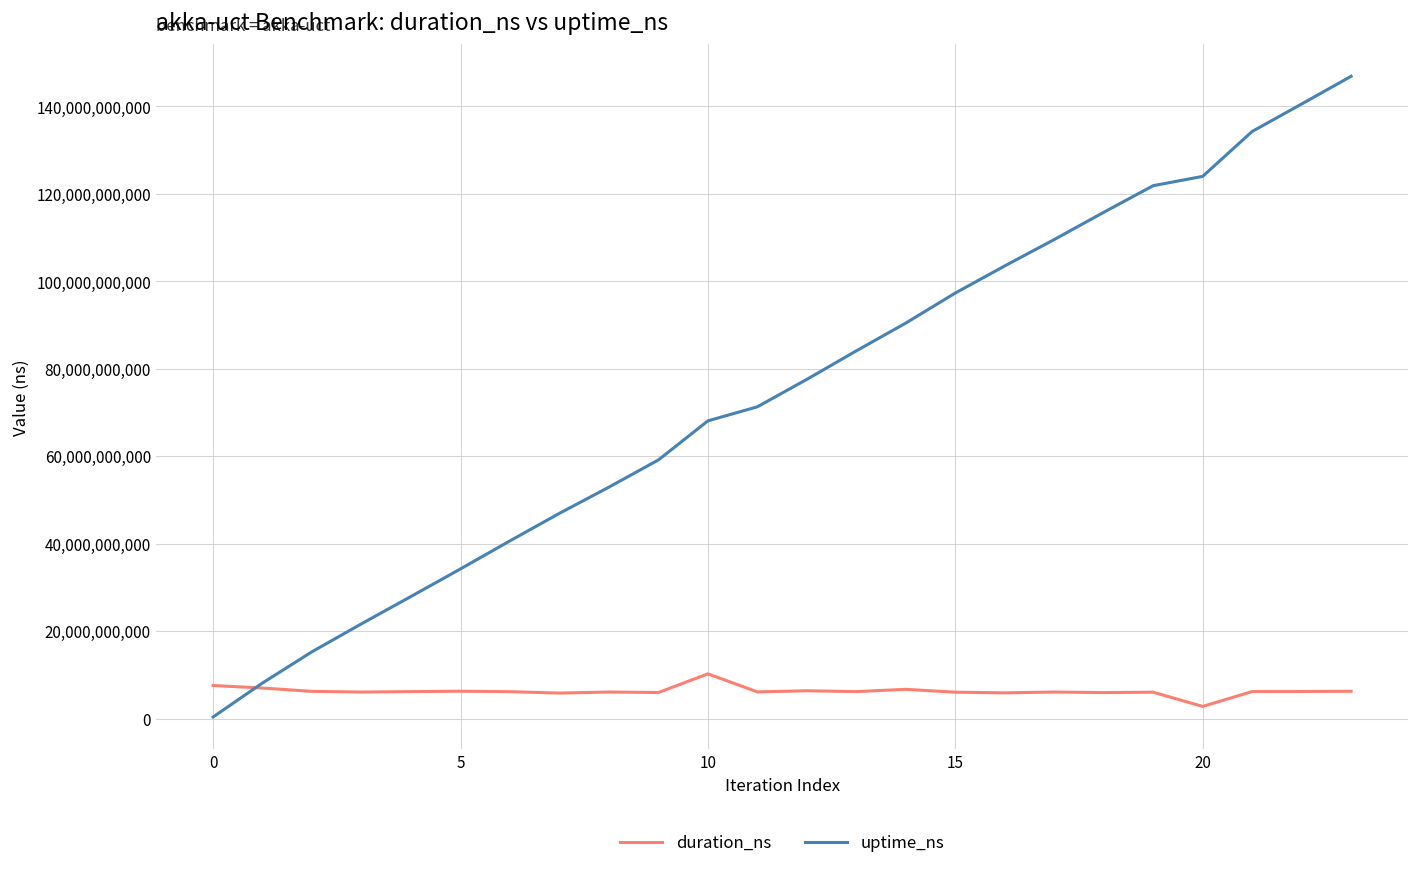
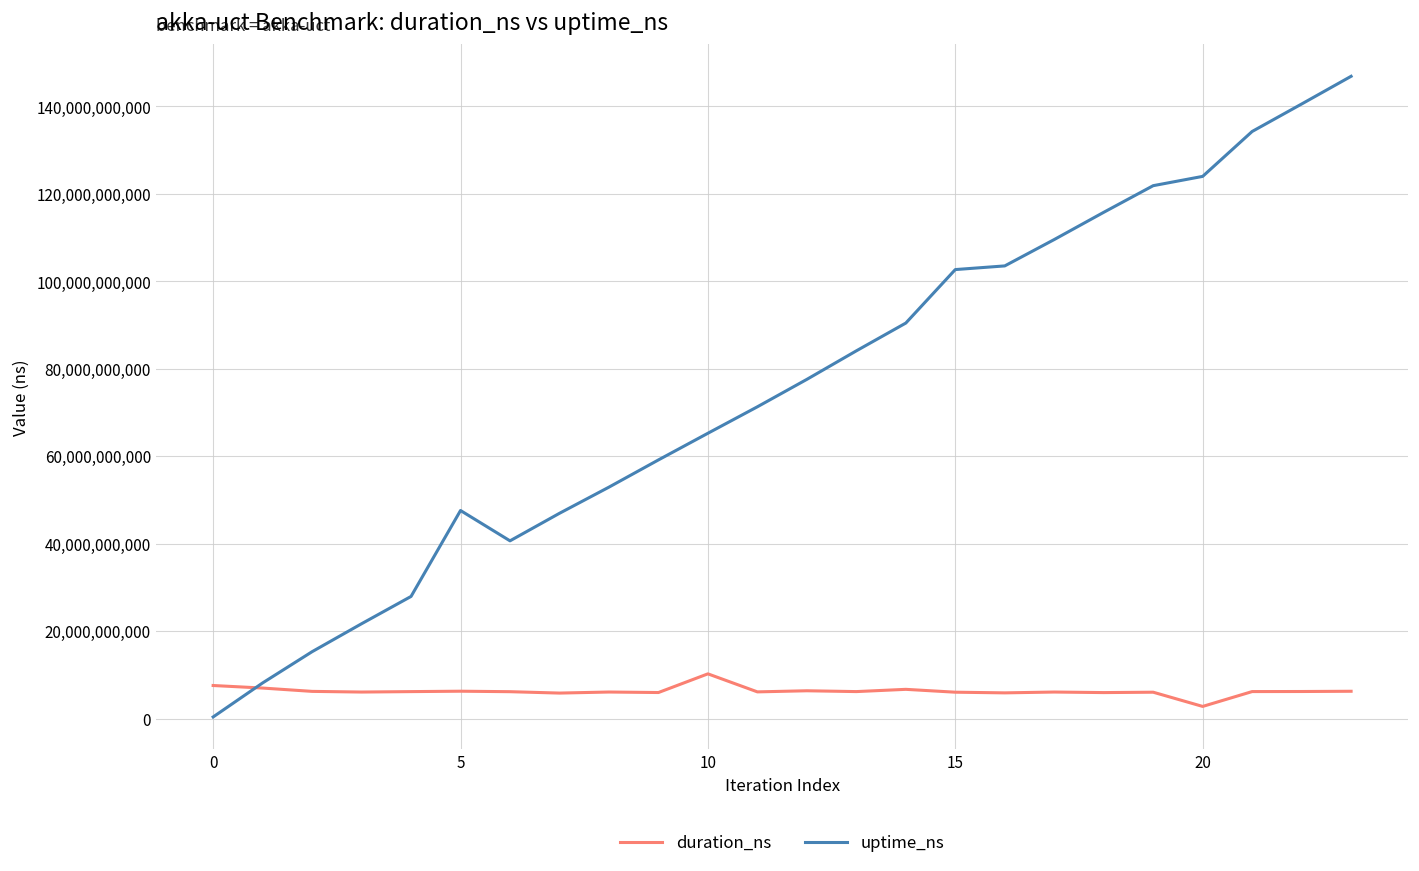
  {
    "duration_ns": {
      "0": "8,000,000,000",
      "5": "6,000,000,000",
      "10": "10,000,000,000",
      "15": "6,000,000,000",
      "20": "3,000,000,000"
    },
    "uptime_ns": {
      "0": "0",
-     "5": "34,000,000,000",
-     "10": "68,000,000,000",
-     "15": "97,000,000,000",
+     "5": "48,000,000,000",
+     "10": "65,000,000,000",
+     "15": "103,000,000,000",
      "20": "124,000,000,000"
    }
  }
